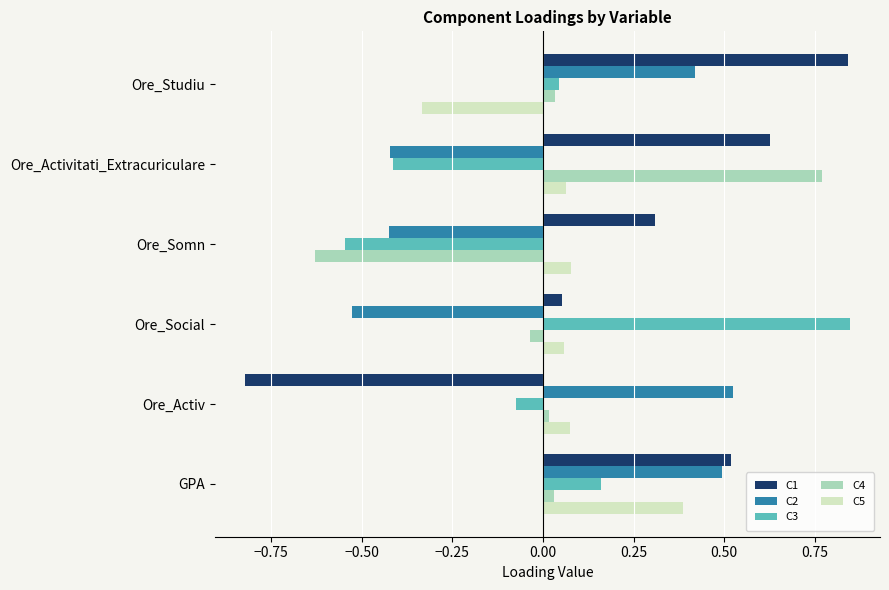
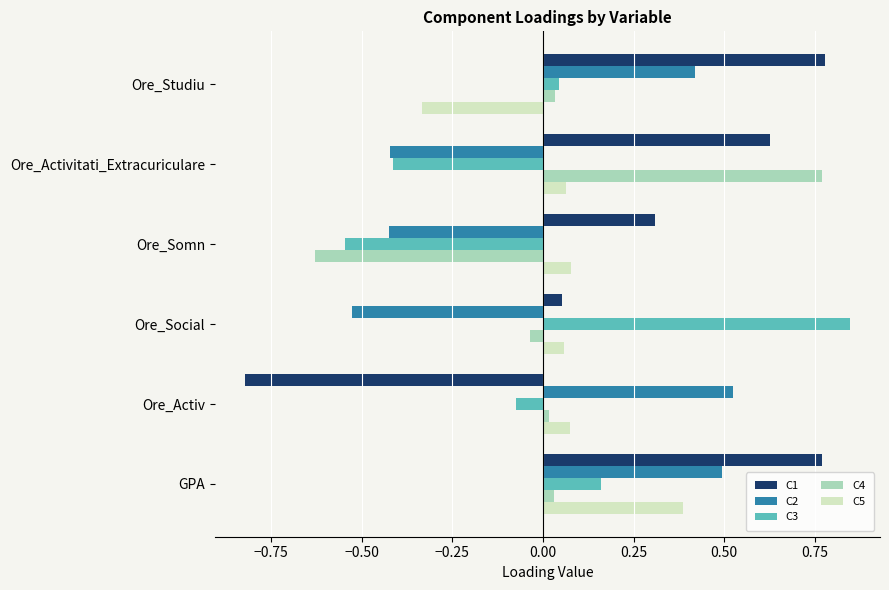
  {
    "C1": {
-     "Ore_Studiu": 0.84,
+     "Ore_Studiu": 0.78,
      "Ore_Activitati_Extracuriculare": 0.63,
      "Ore_Somn": 0.31,
      "Ore_Social": 0.05,
      "Ore_Activ": -0.82,
-     "GPA": 0.52
+     "GPA": 0.77
    },
    "C2": {
      "Ore_Studiu": 0.42,
      "Ore_Activitati_Extracuriculare": -0.42,
      "Ore_Somn": -0.42,
      "Ore_Social": -0.53,
      "Ore_Activ": 0.52,
      "GPA": 0.49
    },
    "C3": {
      "Ore_Studiu": 0.04,
      "Ore_Activitati_Extracuriculare": -0.41,
      "Ore_Somn": -0.55,
      "Ore_Social": 0.85,
      "Ore_Activ": -0.07,
      "GPA": 0.16
    }
  }
